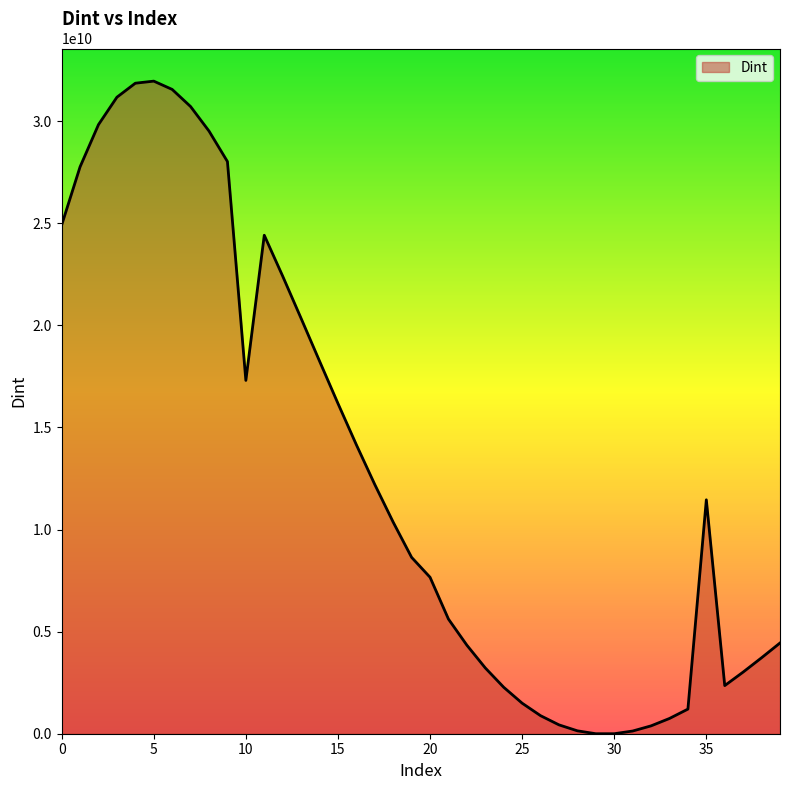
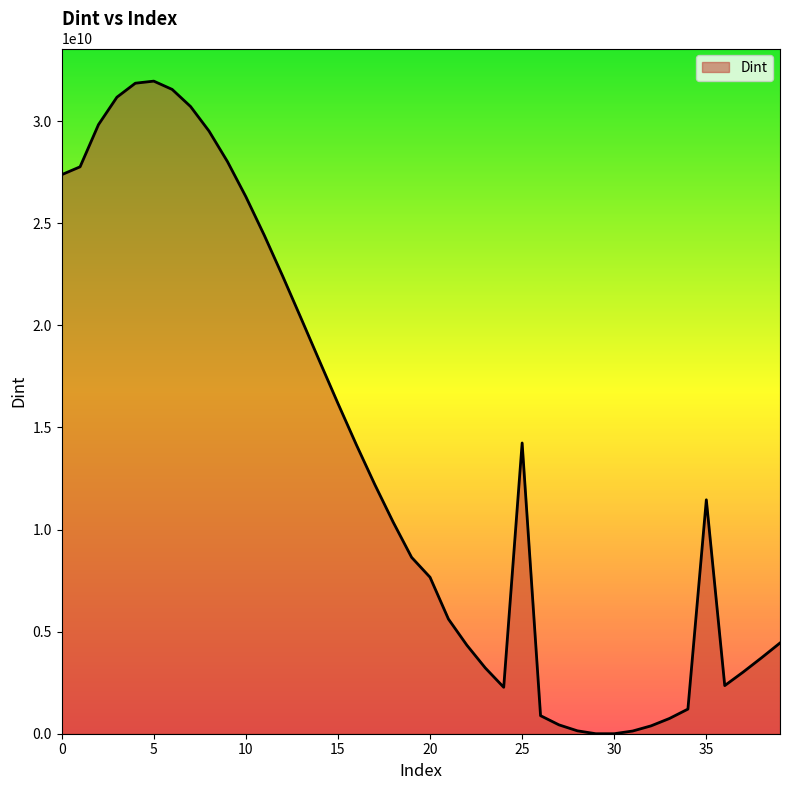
  {
-   "0": 24900000000,
+   "0": 27400000000,
    "5": 32000000000,
-   "10": 17300000000,
+   "10": 26300000000,
    "15": 16200000000,
    "20": 7700000000,
-   "25": 1500000000,
+   "25": 14200000000,
    "30": 0,
    "35": 11500000000
  }
